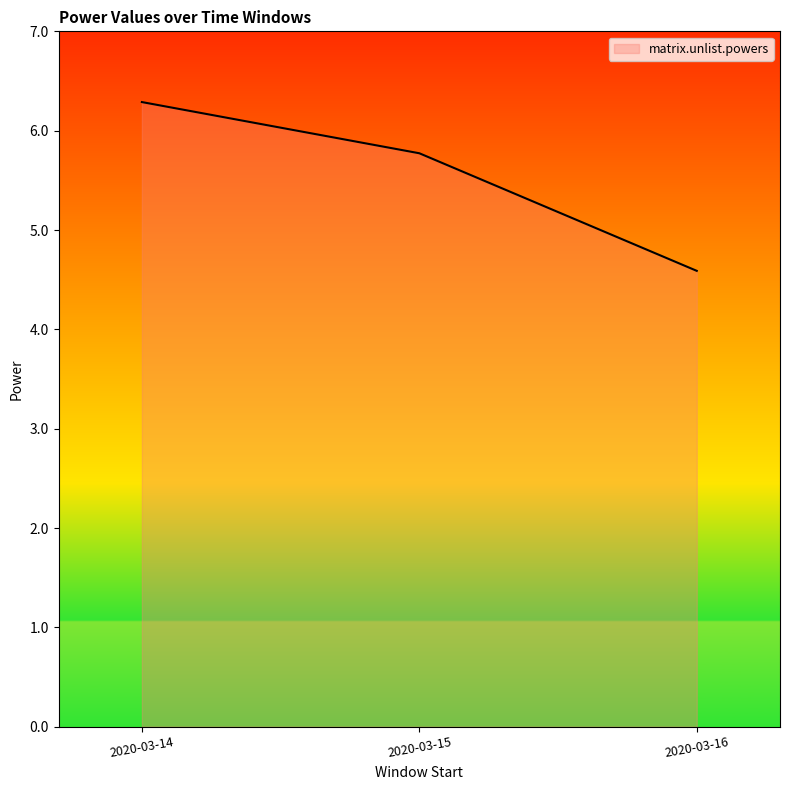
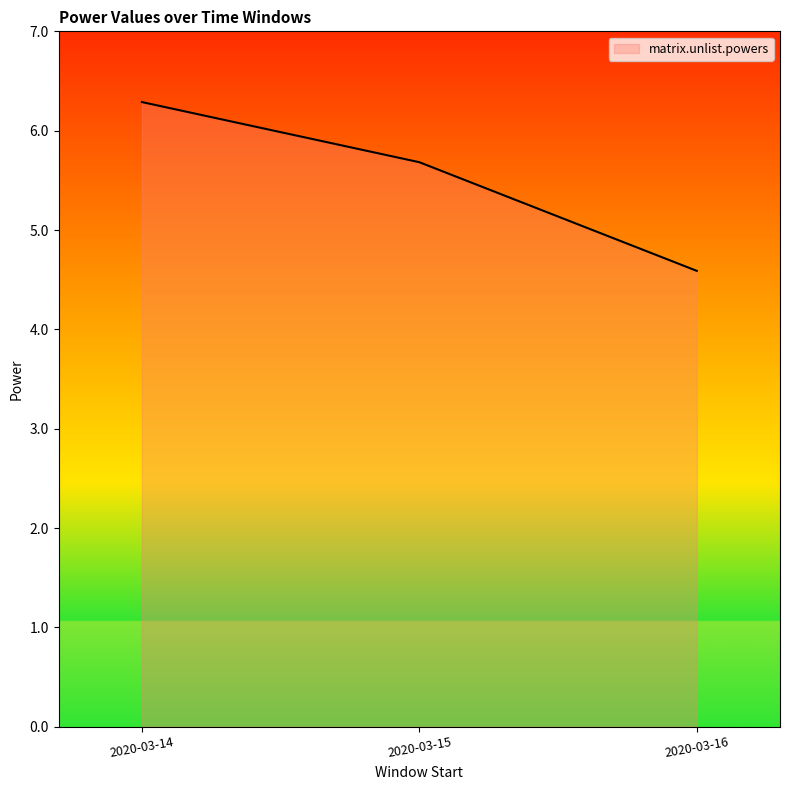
  {
    "2020-03-14": 6.3,
-   "2020-03-15": 5.8,
+   "2020-03-15": 5.7,
    "2020-03-16": 4.6
  }
